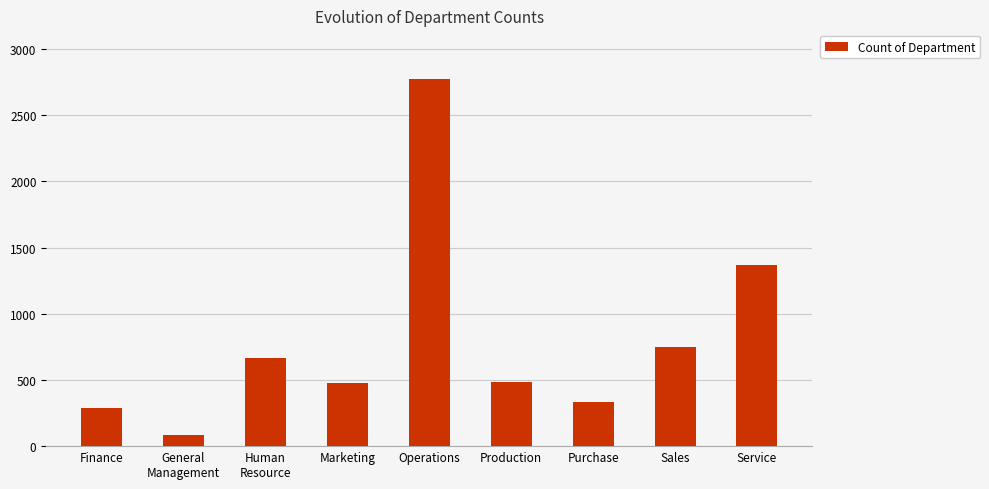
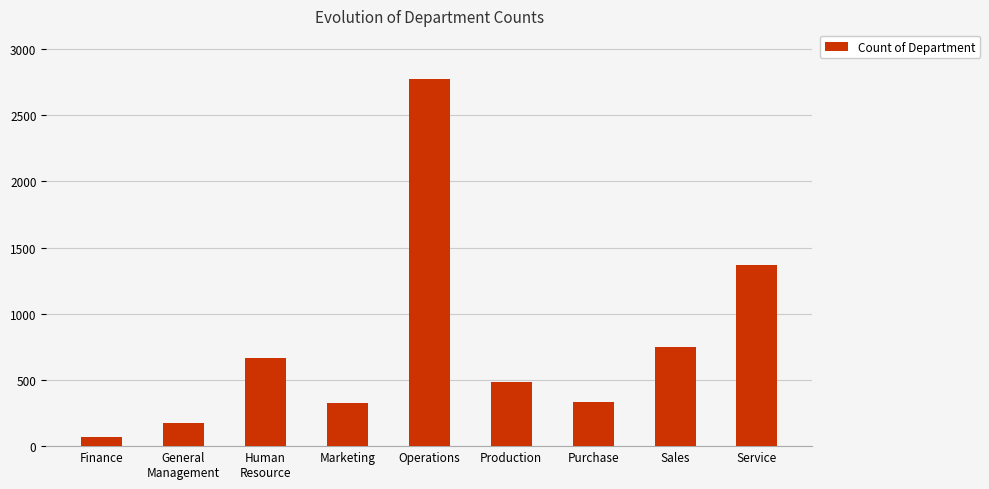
  {
-   "Finance": 290,
-   "General Management": 80,
+   "Finance": 70,
+   "General Management": 170,
    "Human Resource": 660,
-   "Marketing": 480,
+   "Marketing": 330,
    "Operations": 2770,
    "Production": 490,
    "Purchase": 330,
    "Sales": 750,
    "Service": 1370
  }
